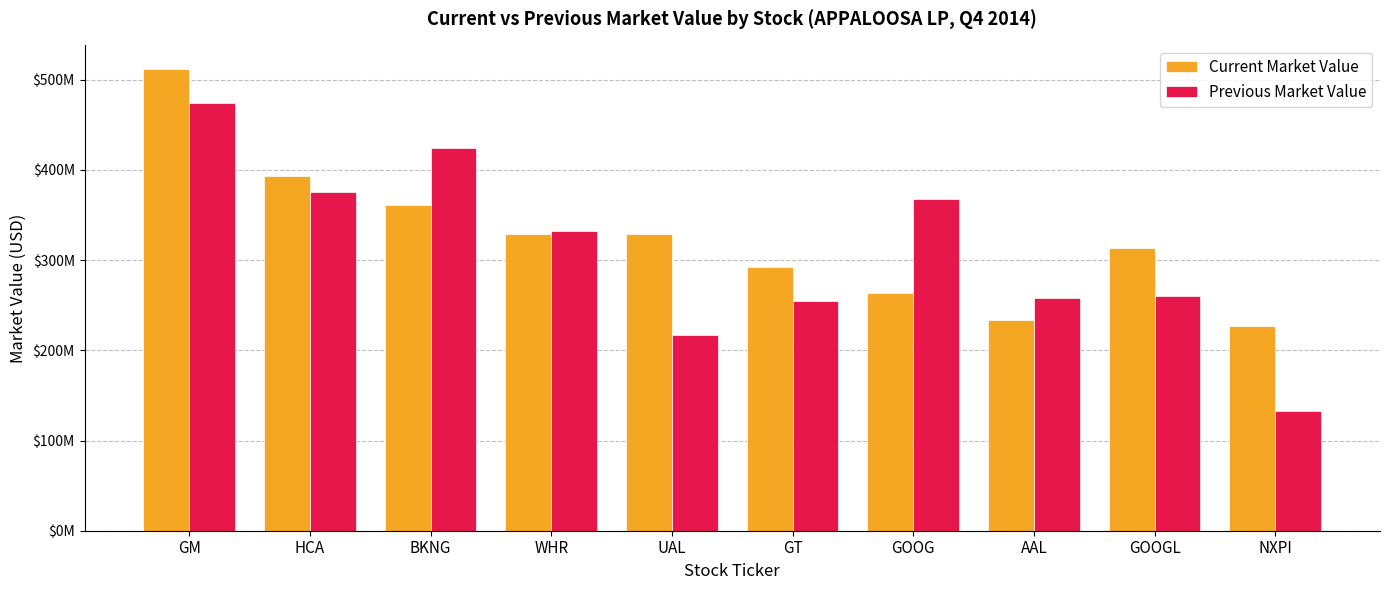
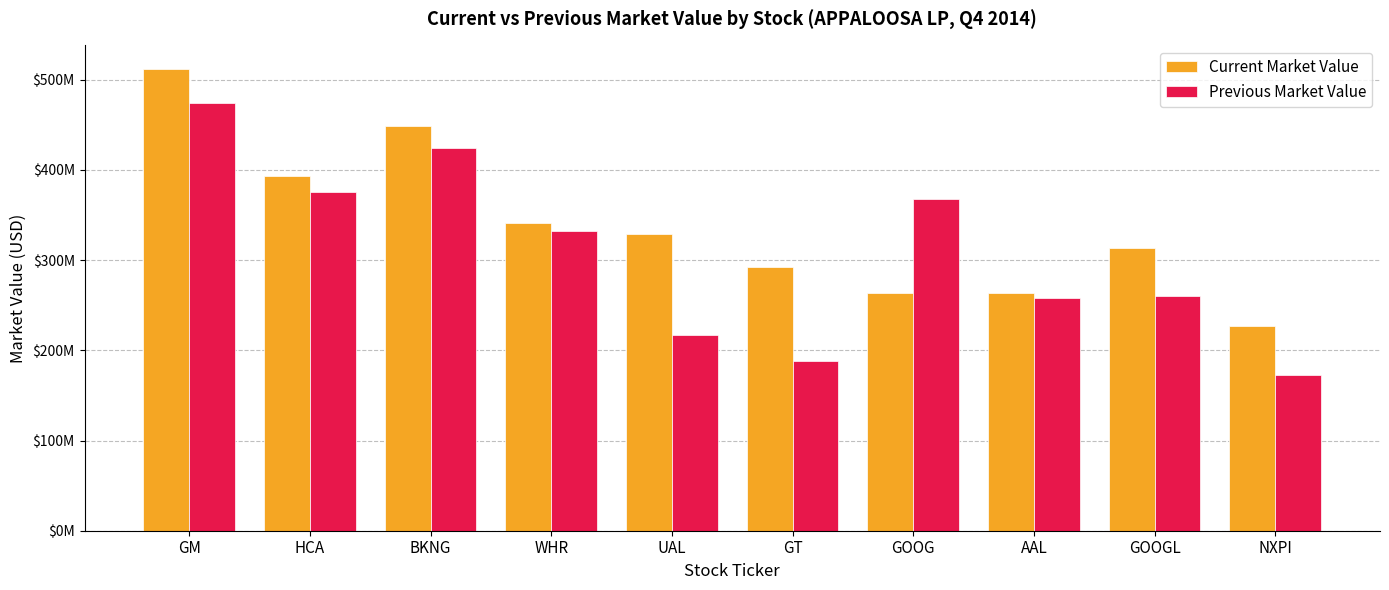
  {
    "Current Market Value": {
      "GM": "$510000000",
      "HCA": "$390000000",
-     "BKNG": "$360000000",
-     "WHR": "$330000000",
+     "BKNG": "$450000000",
+     "WHR": "$340000000",
      "UAL": "$330000000",
      "GT": "$290000000",
      "GOOG": "$260000000",
-     "AAL": "$230000000",
+     "AAL": "$260000000",
      "GOOGL": "$310000000",
      "NXPI": "$230000000"
    },
    "Previous Market Value": {
      "GM": "$470000000",
      "HCA": "$380000000",
      "BKNG": "$420000000",
      "WHR": "$330000000",
      "UAL": "$220000000",
-     "GT": "$250000000",
+     "GT": "$190000000",
      "GOOG": "$370000000",
      "AAL": "$260000000",
      "GOOGL": "$260000000",
-     "NXPI": "$130000000"
+     "NXPI": "$170000000"
    }
  }
